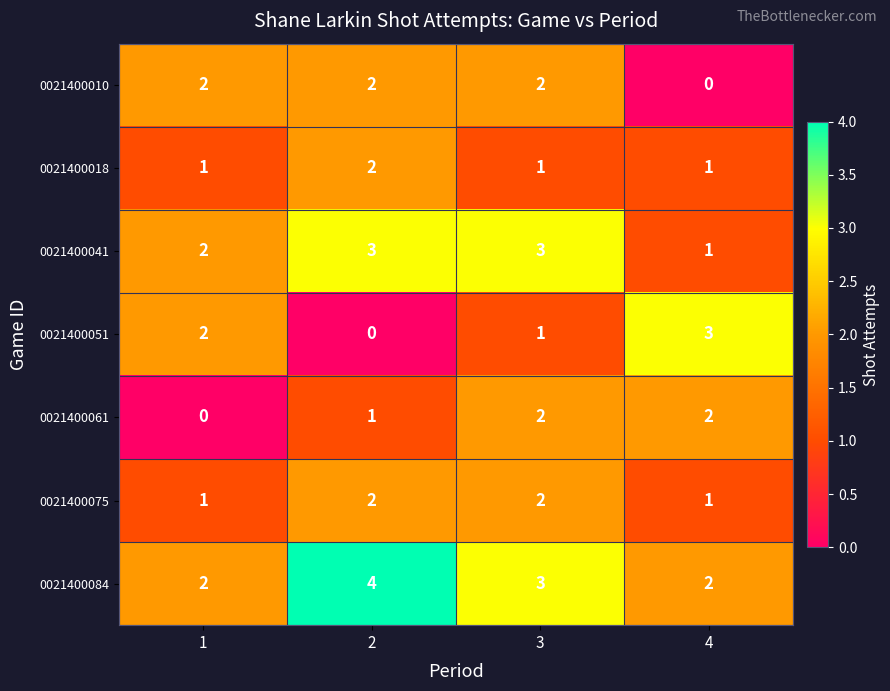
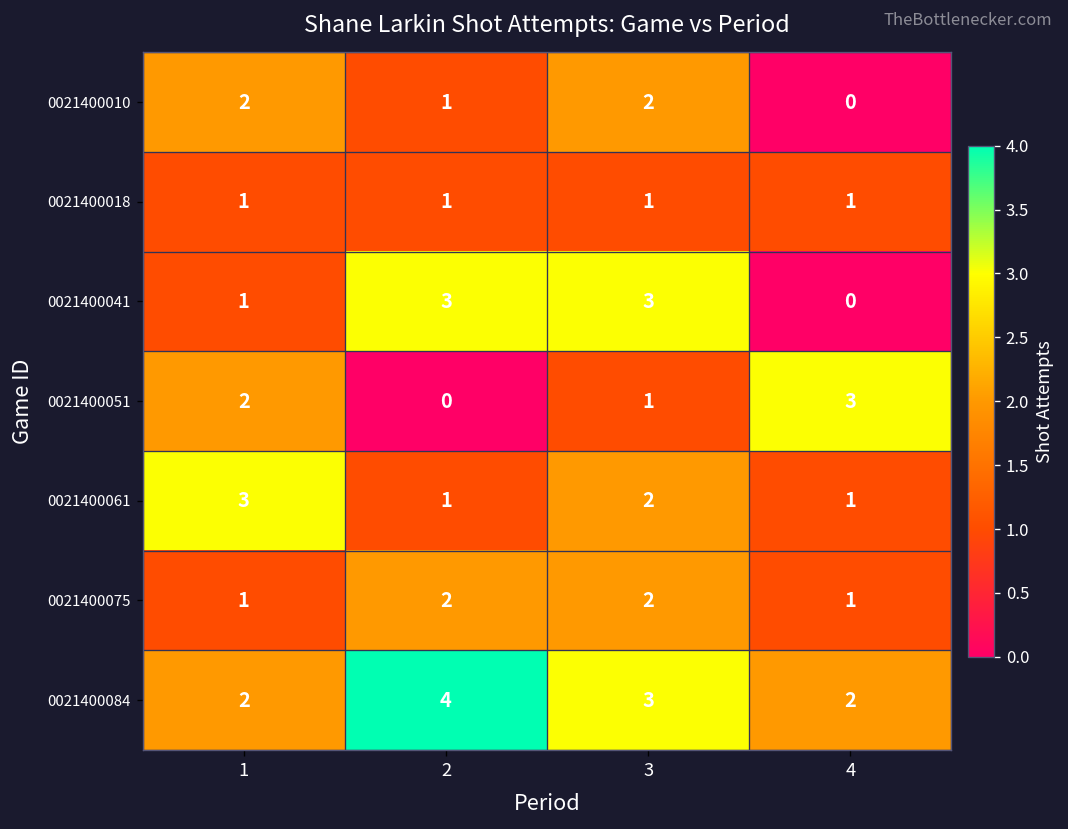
  {
    "0021400010": {
      "1": 2,
-     "2": 2,
+     "2": 1,
      "3": 2,
      "4": 0
    },
    "0021400018": {
      "1": 1,
-     "2": 2,
+     "2": 1,
      "3": 1,
      "4": 1
    },
    "0021400041": {
-     "1": 2,
+     "1": 1,
      "2": 3,
      "3": 3,
-     "4": 1
+     "4": 0
    },
    "0021400051": {
      "1": 2,
      "2": 0,
      "3": 1,
      "4": 3
    },
    "0021400061": {
-     "1": 0,
+     "1": 3,
      "2": 1,
      "3": 2,
-     "4": 2
+     "4": 1
    },
    "0021400075": {
      "1": 1,
      "2": 2,
      "3": 2,
      "4": 1
    },
    "0021400084": {
      "1": 2,
      "2": 4,
      "3": 3,
      "4": 2
    }
  }
